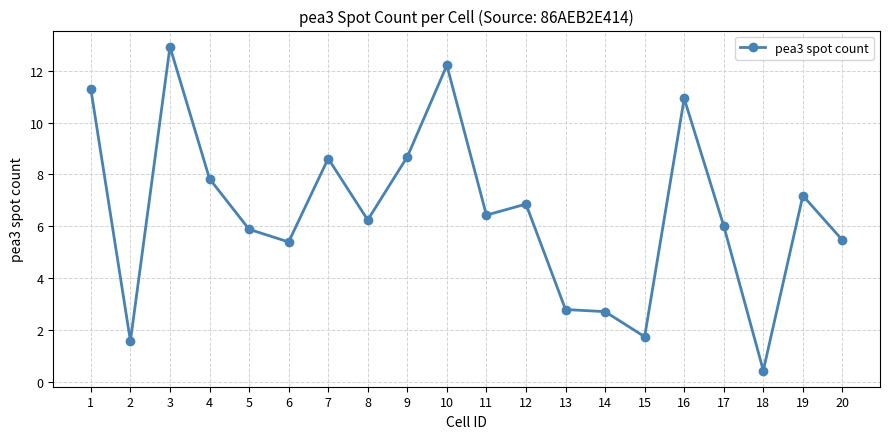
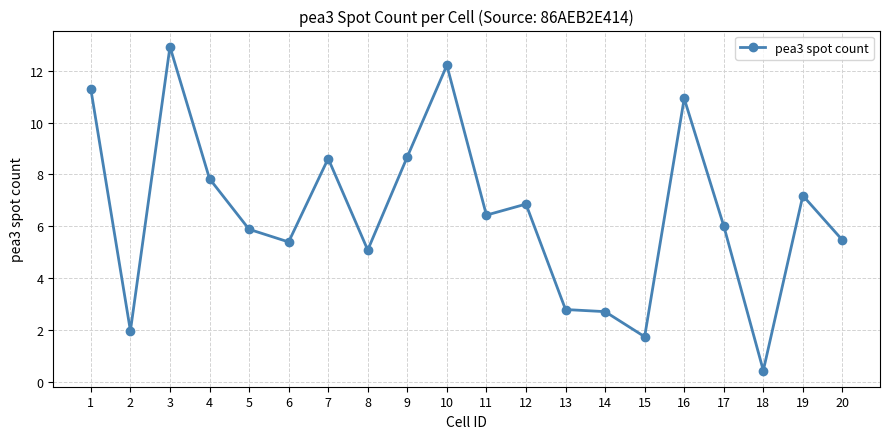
  {
    "1": 11.3,
-   "2": 1.6,
+   "2": 2.0,
    "3": 12.9,
    "4": 7.8,
    "5": 5.9,
    "6": 5.4,
    "7": 8.6,
-   "8": 6.2,
+   "8": 5.1,
    "9": 8.7,
    "10": 12.2,
    "11": 6.4,
    "12": 6.9,
    "13": 2.8,
    "14": 2.7,
    "15": 1.7,
    "16": 10.9,
    "17": 6.0,
    "18": 0.4,
    "19": 7.2,
    "20": 5.5
  }
